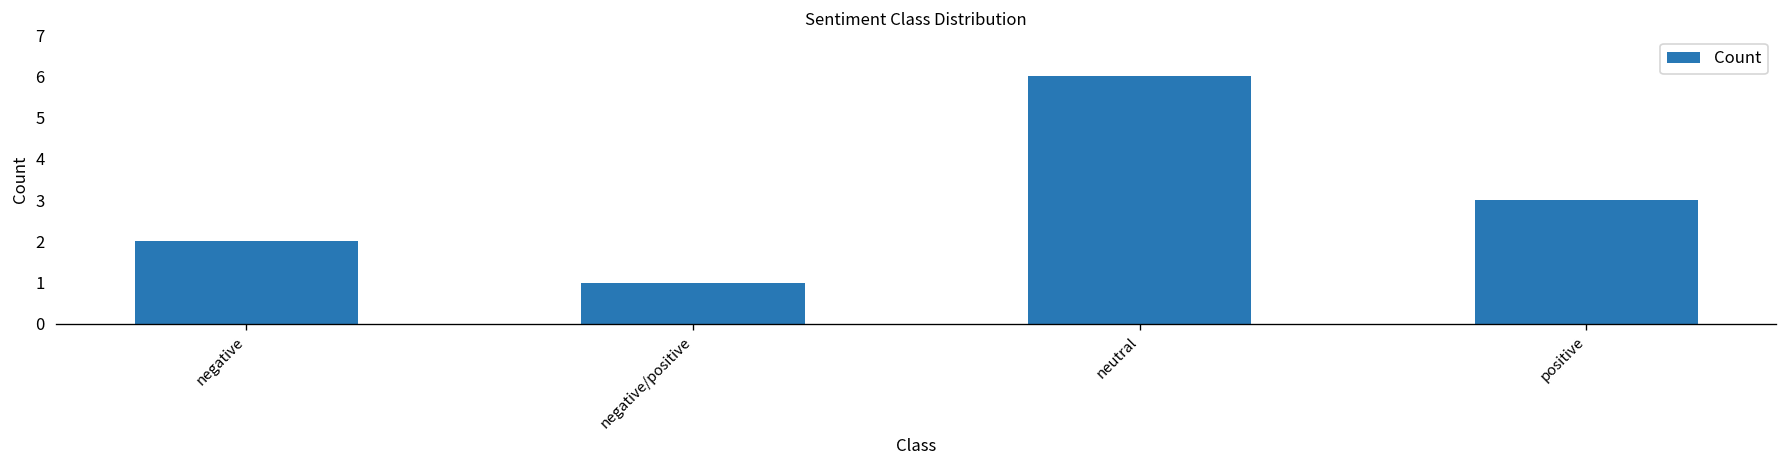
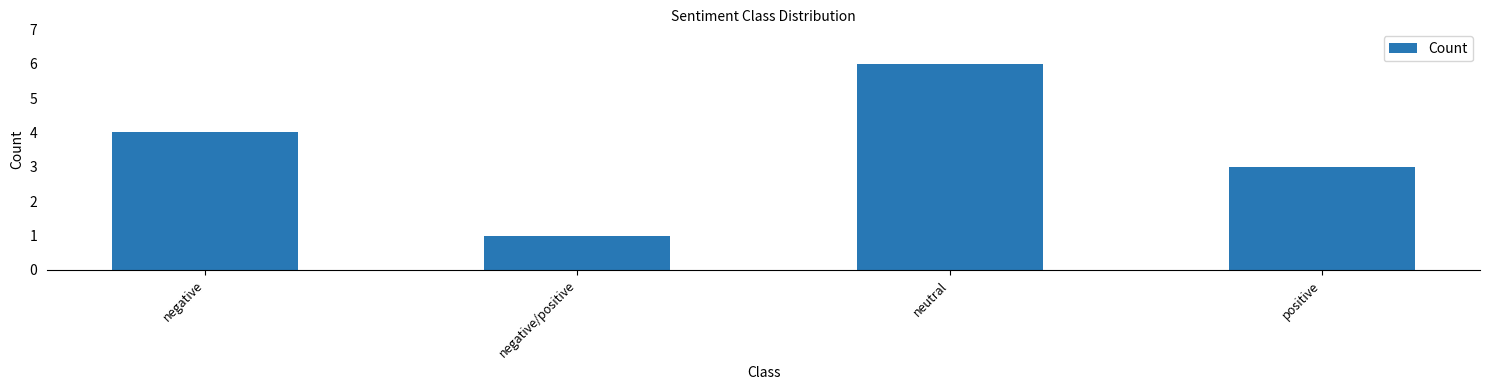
  {
-   "negative": 2,
+   "negative": 4,
    "negative/positive": 1,
    "neutral": 6,
    "positive": 3
  }
